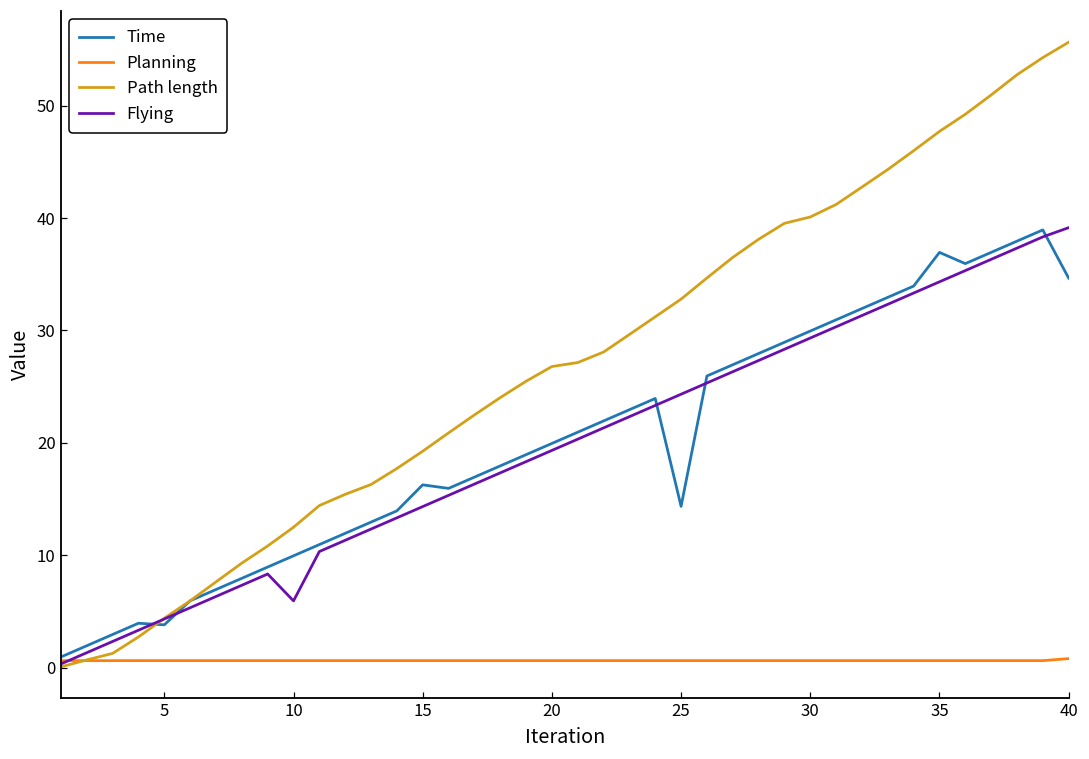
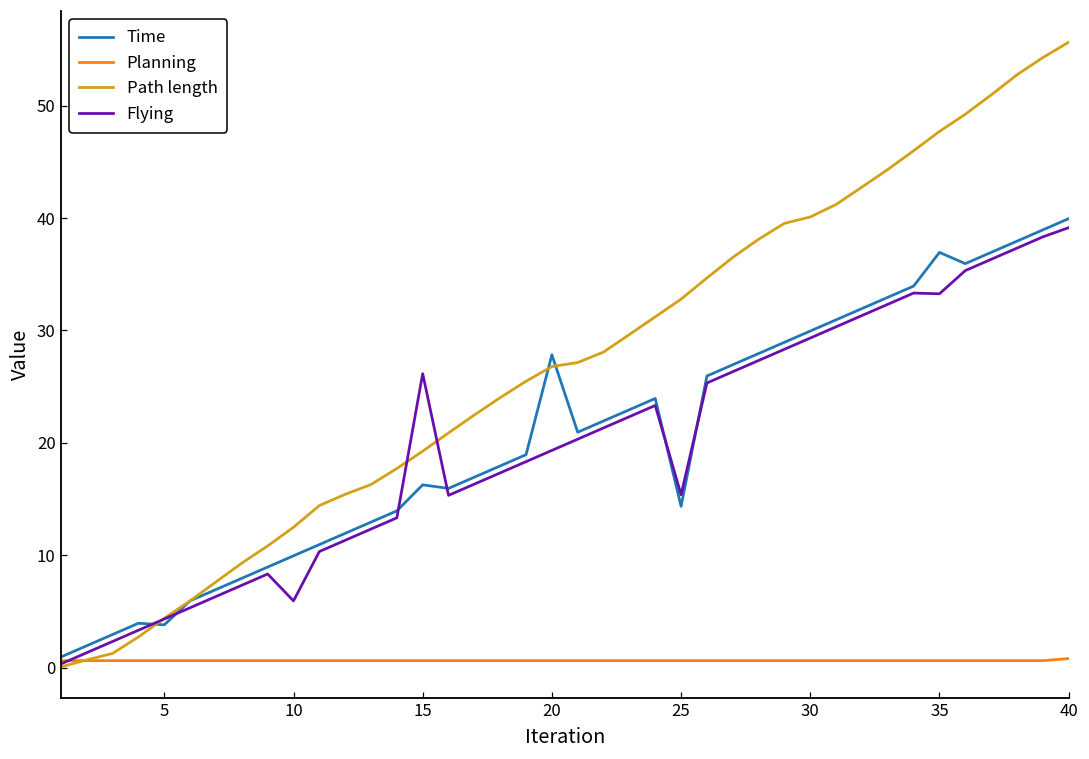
  {
    "Time": {
      "5": 3.8,
      "10": 9.9,
      "15": 16.3,
-     "20": 19.9,
+     "20": 27.8,
      "25": 14.3,
      "30": 29.9,
      "35": 36.9,
-     "40": 34.7
+     "40": 39.9
    },
    "Flying": {
      "10": 5.9,
-     "15": 14.3,
+     "15": 26.2,
      "20": 19.3,
-     "25": 24.3,
+     "25": 15.4,
      "30": 29.3,
-     "35": 34.3,
+     "35": 33.3,
      "40": 39.1
    }
  }
